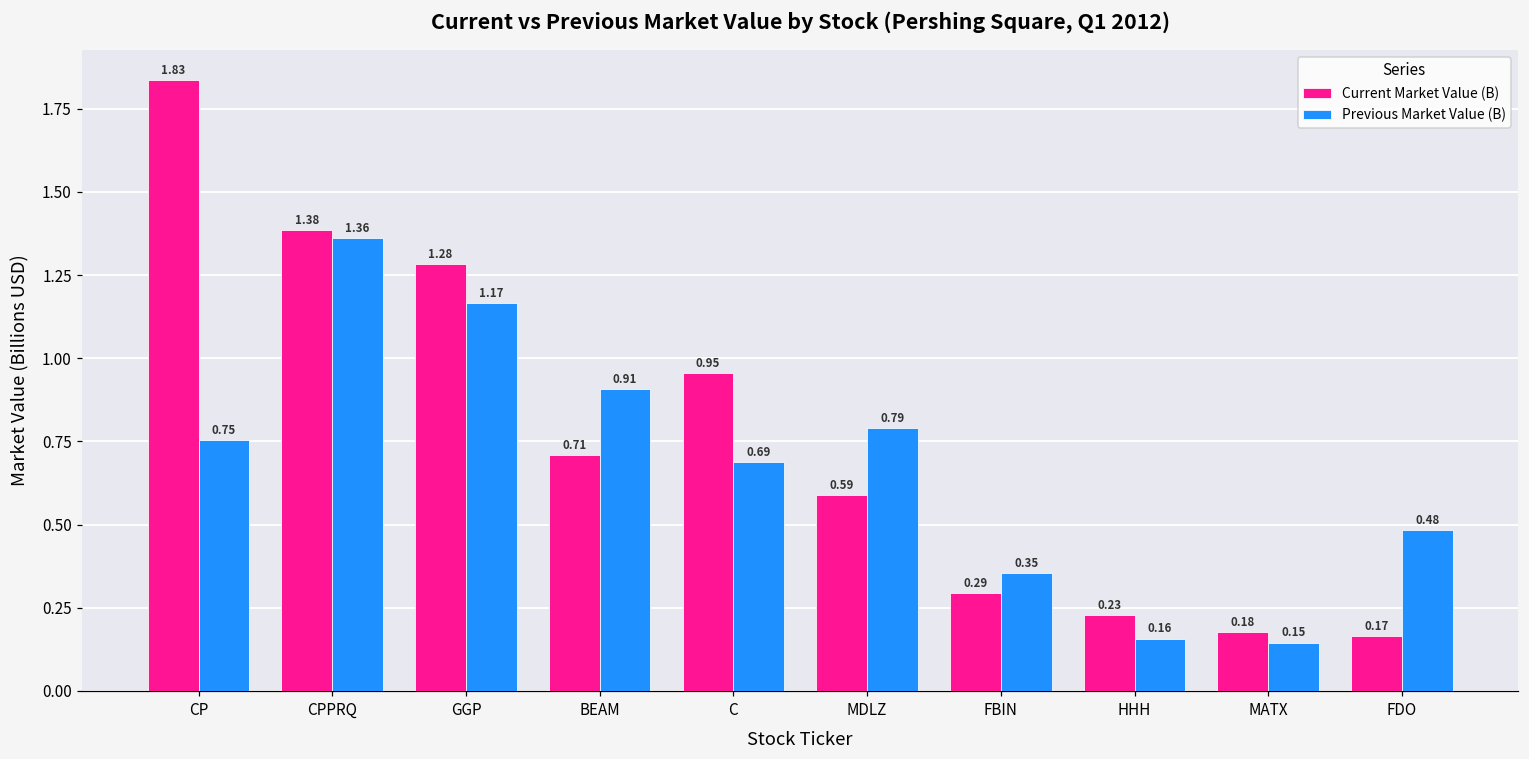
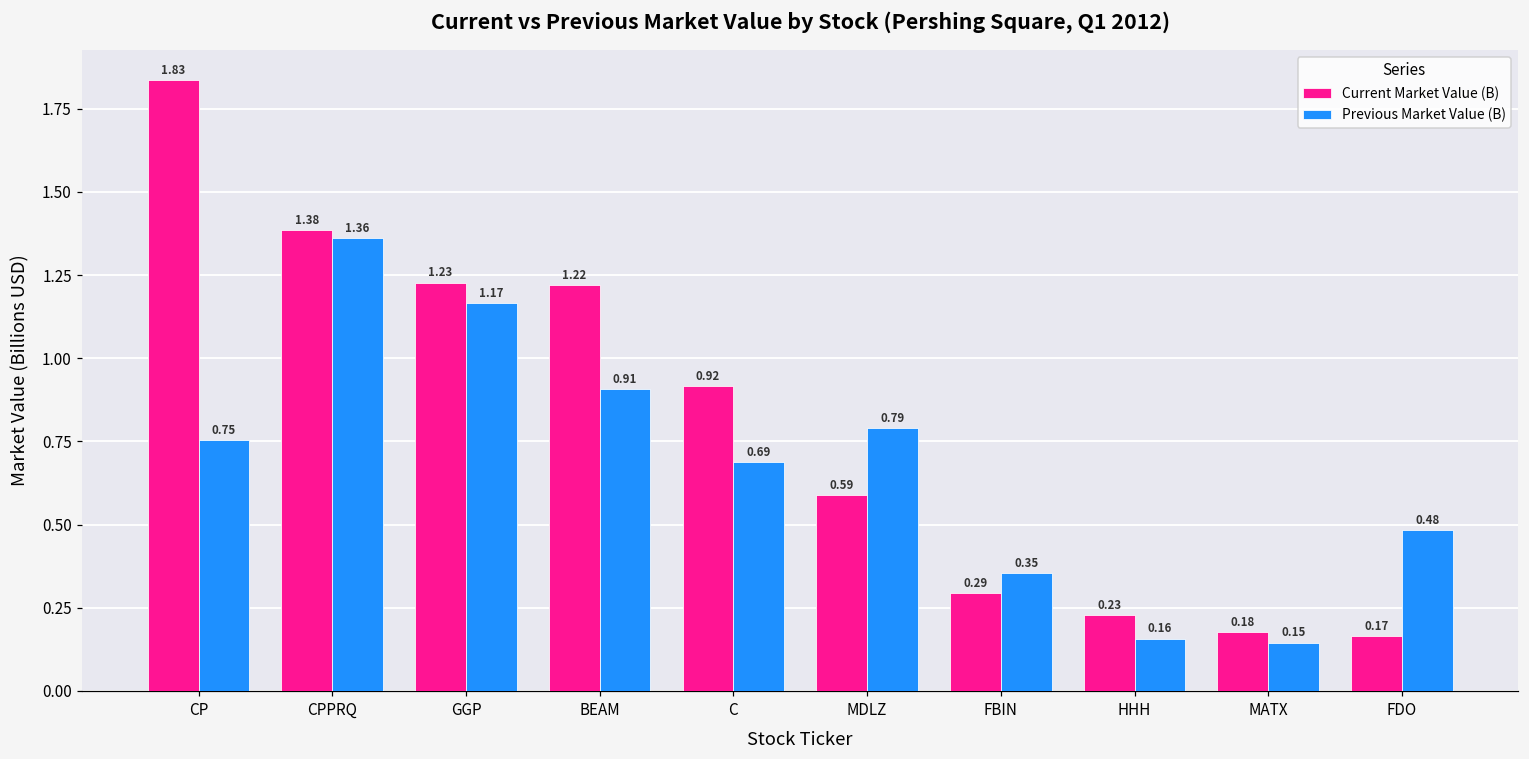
  {
    "Current Market Value (B)": {
      "CP": 1.83,
      "CPPRQ": 1.38,
-     "GGP": 1.28,
-     "BEAM": 0.71,
-     "C": 0.95,
+     "GGP": 1.23,
+     "BEAM": 1.22,
+     "C": 0.92,
      "MDLZ": 0.59,
      "FBIN": 0.29,
      "HHH": 0.23,
      "MATX": 0.18,
      "FDO": 0.17
    },
    "Previous Market Value (B)": {
      "CP": 0.75,
      "CPPRQ": 1.36,
      "GGP": 1.17,
      "BEAM": 0.91,
      "C": 0.69,
      "MDLZ": 0.79,
      "FBIN": 0.35,
      "HHH": 0.16,
      "MATX": 0.15,
      "FDO": 0.48
    }
  }
